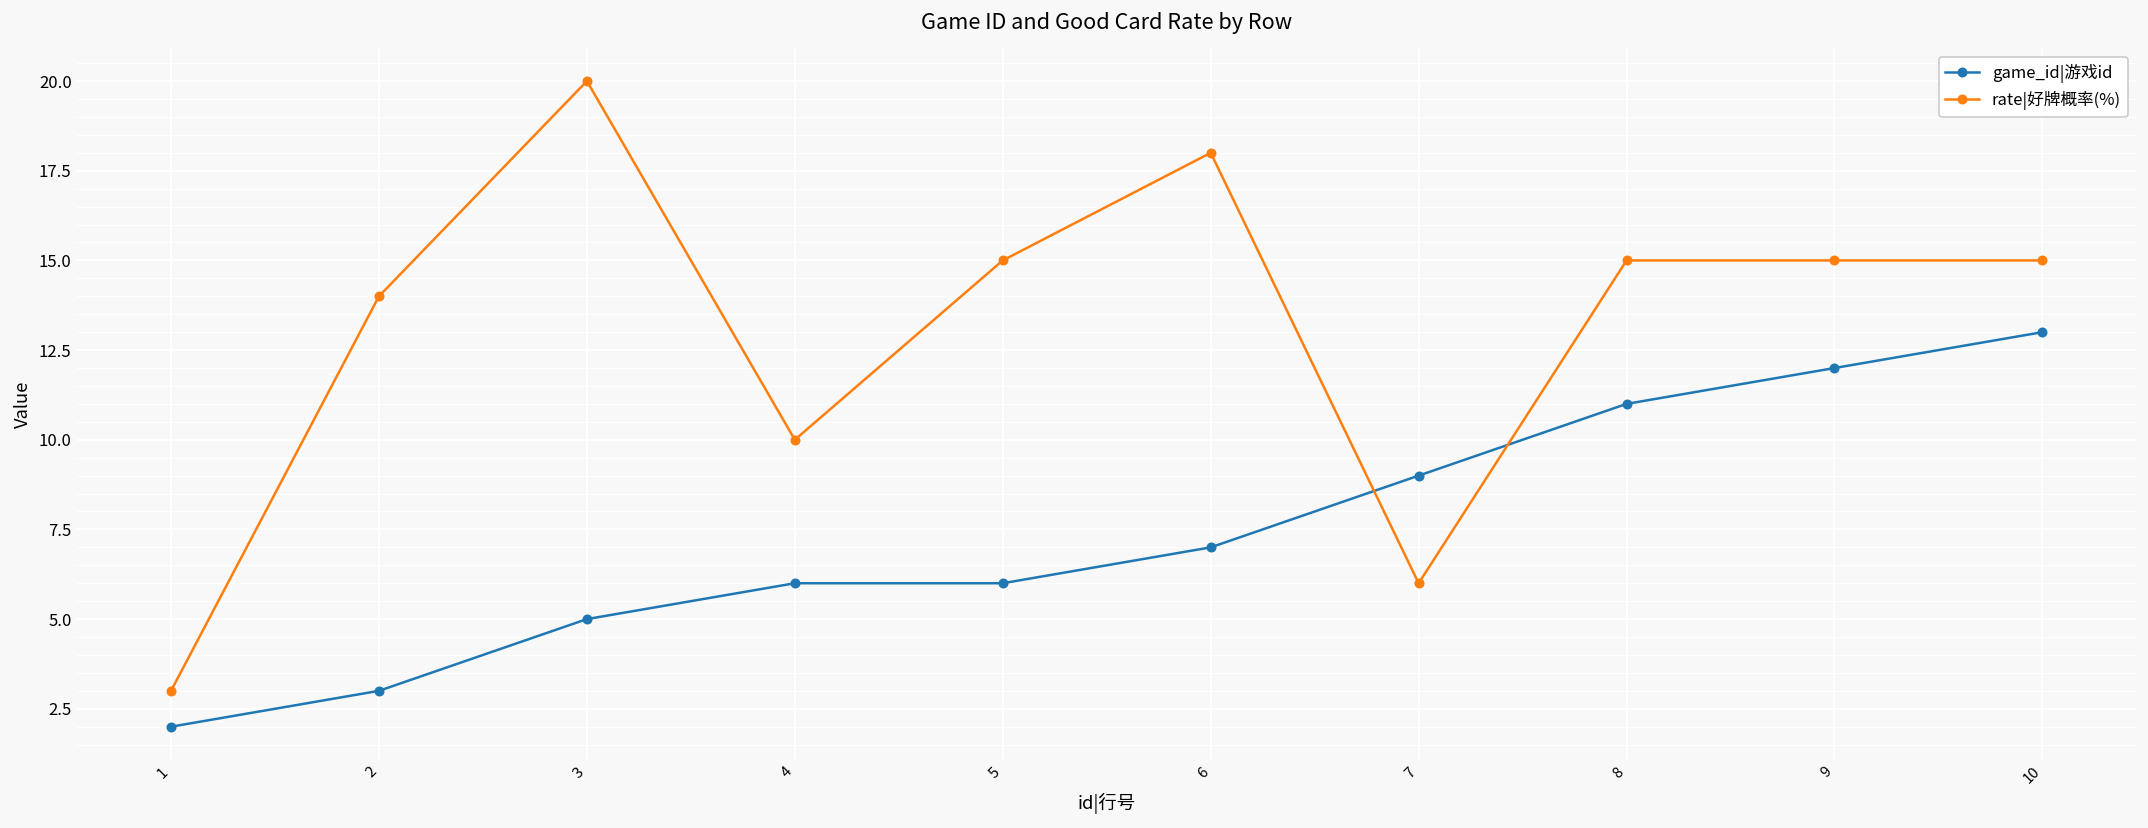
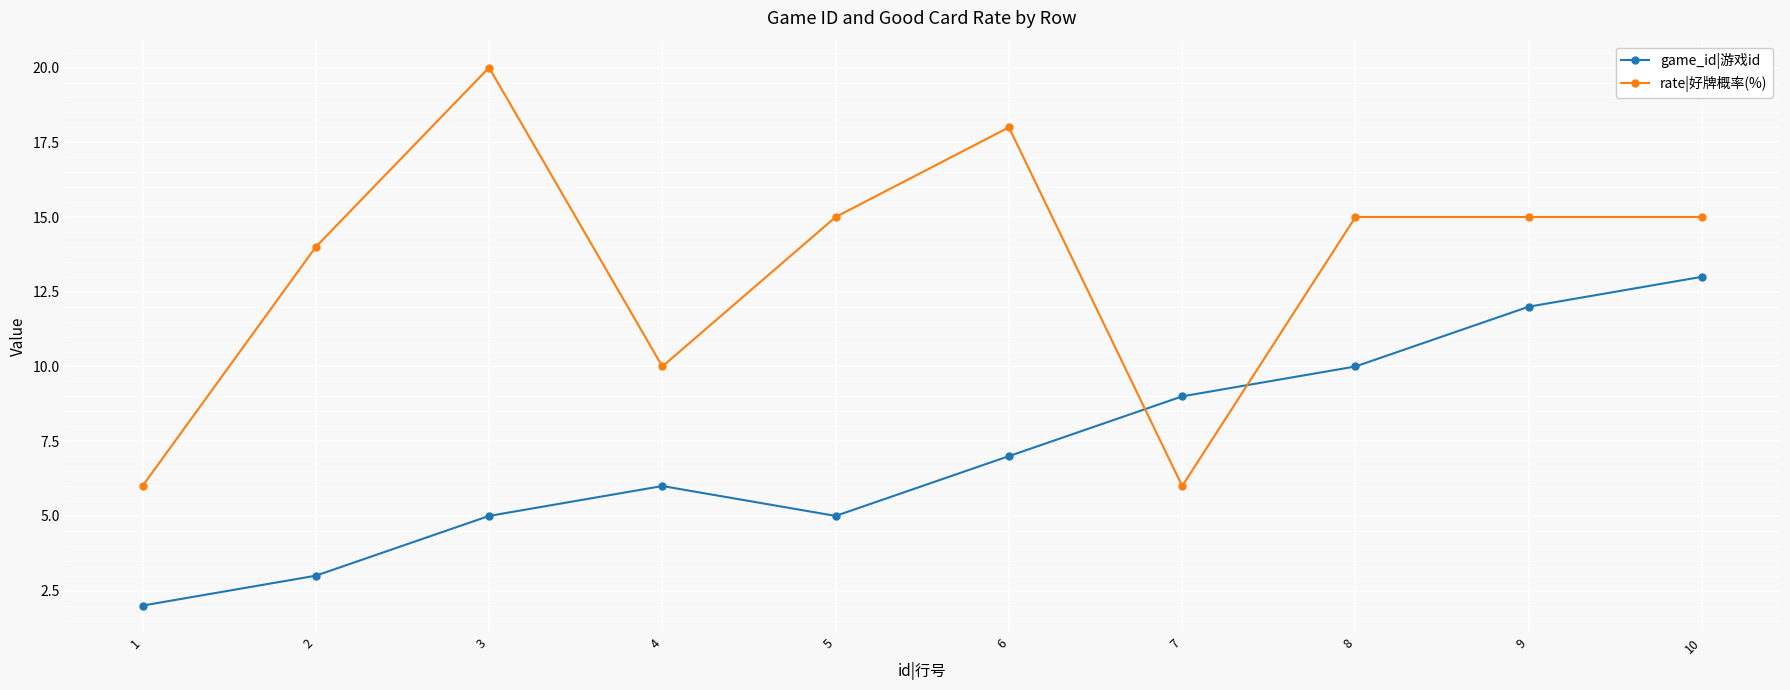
  {
    "game_id|游戏id": {
      "1": 2,
      "2": 3,
      "3": 5,
      "4": 6,
-     "5": 6,
+     "5": 5,
      "6": 7,
      "7": 9,
-     "8": 11,
+     "8": 10,
      "9": 12,
      "10": 13
    },
    "rate|好牌概率(%)": {
-     "1": 3,
+     "1": 6,
      "2": 14,
      "3": 20,
      "4": 10,
      "5": 15,
      "6": 18,
      "7": 6,
      "8": 15,
      "9": 15,
      "10": 15
    }
  }
